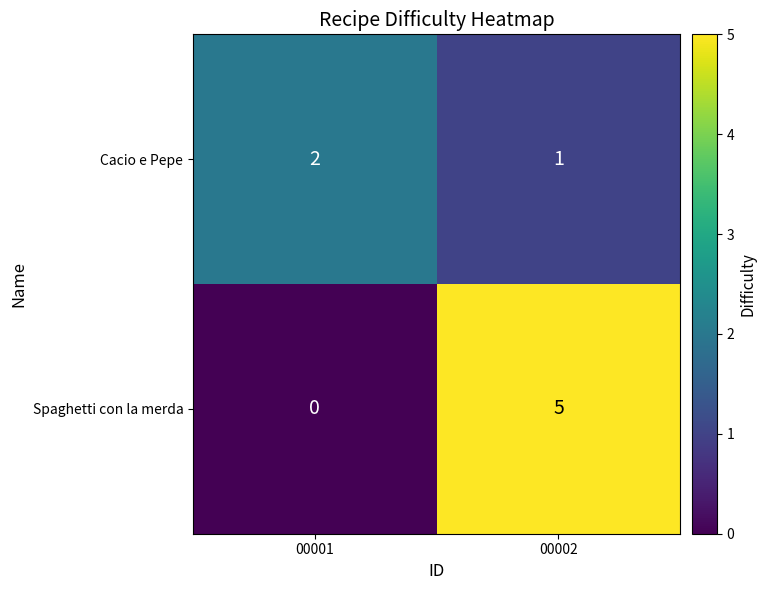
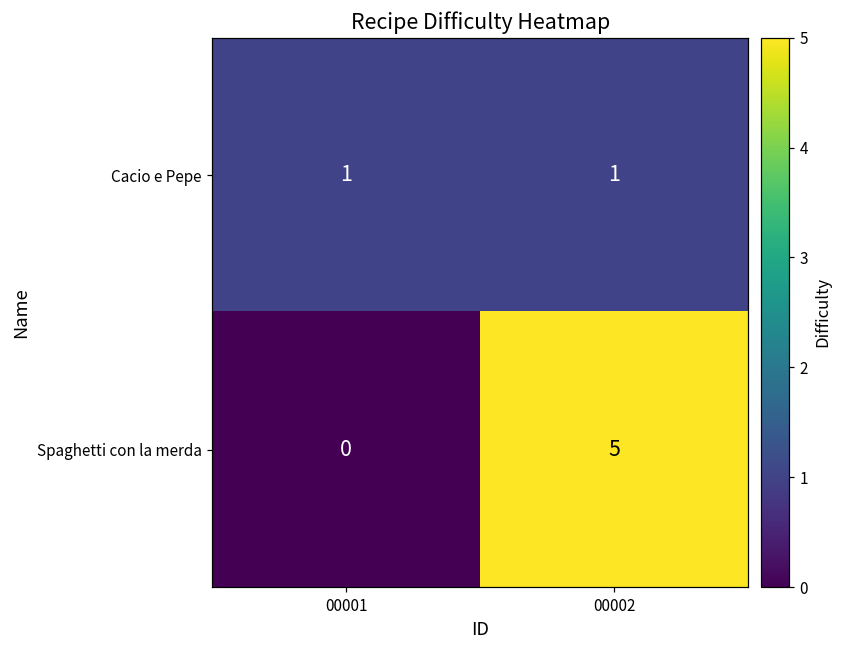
  {
    "Cacio e Pepe": {
-     "00001": 2,
+     "00001": 1,
      "00002": 1
    },
    "Spaghetti con la merda": {
      "00001": 0,
      "00002": 5
    }
  }
